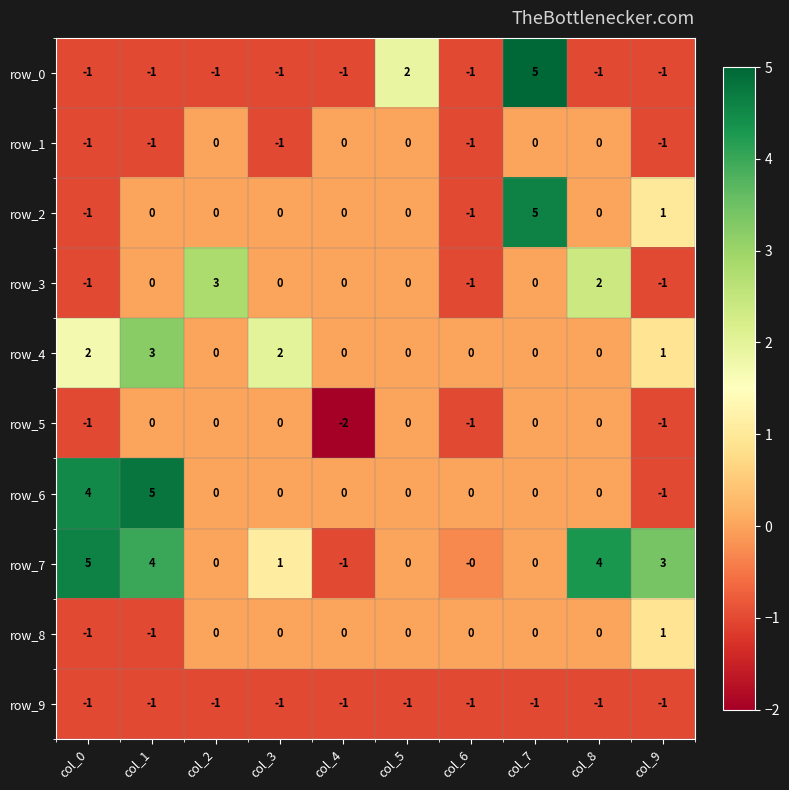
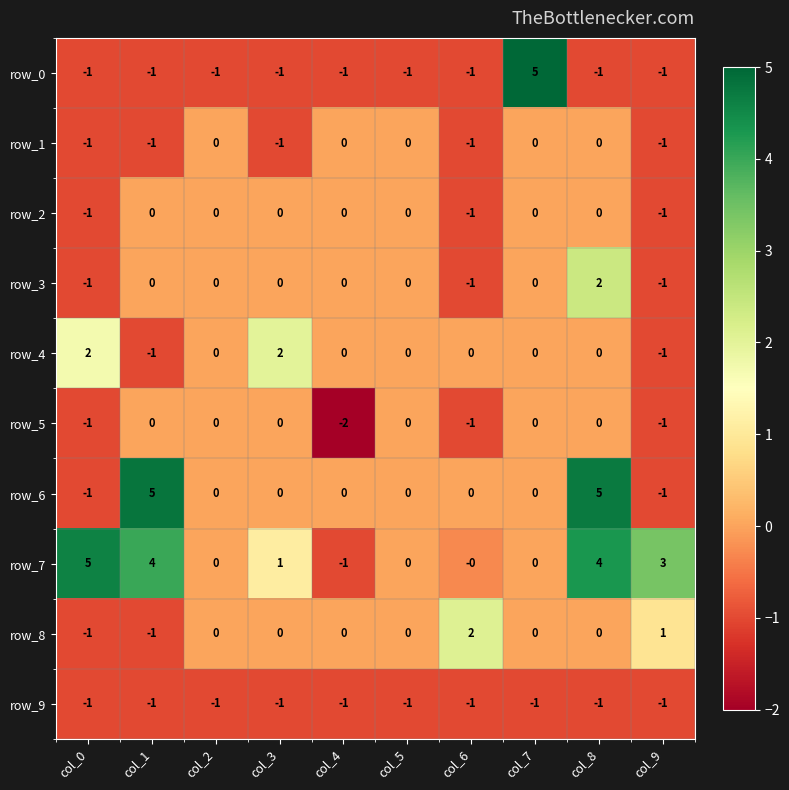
  {
    "row_0": {
      "col_0": -1,
      "col_1": -1,
      "col_2": -1,
      "col_3": -1,
      "col_4": -1,
-     "col_5": 2,
+     "col_5": -1,
      "col_6": -1,
      "col_7": 5,
      "col_8": -1,
      "col_9": -1
    },
    "row_1": {
      "col_0": -1,
      "col_1": -1,
      "col_2": 0,
      "col_3": -1,
      "col_4": 0,
      "col_5": 0,
      "col_6": -1,
      "col_7": 0,
      "col_8": 0,
      "col_9": -1
    },
    "row_2": {
      "col_0": -1,
      "col_1": 0,
      "col_2": 0,
      "col_3": 0,
      "col_4": 0,
      "col_5": 0,
      "col_6": -1,
-     "col_7": 5,
+     "col_7": 0,
      "col_8": 0,
-     "col_9": 1
+     "col_9": -1
    },
    "row_3": {
      "col_0": -1,
      "col_1": 0,
-     "col_2": 3,
+     "col_2": 0,
      "col_3": 0,
      "col_4": 0,
      "col_5": 0,
      "col_6": -1,
      "col_7": 0,
      "col_8": 2,
      "col_9": -1
    },
    "row_4": {
      "col_0": 2,
-     "col_1": 3,
+     "col_1": -1,
      "col_2": 0,
      "col_3": 2,
      "col_4": 0,
      "col_5": 0,
      "col_6": 0,
      "col_7": 0,
      "col_8": 0,
-     "col_9": 1
+     "col_9": -1
    },
    "row_5": {
      "col_0": -1,
      "col_1": 0,
      "col_2": 0,
      "col_3": 0,
      "col_4": -2,
      "col_5": 0,
      "col_6": -1,
      "col_7": 0,
      "col_8": 0,
      "col_9": -1
    },
    "row_6": {
-     "col_0": 4,
+     "col_0": -1,
      "col_1": 5,
      "col_2": 0,
      "col_3": 0,
      "col_4": 0,
      "col_5": 0,
      "col_6": 0,
      "col_7": 0,
-     "col_8": 0,
+     "col_8": 5,
      "col_9": -1
    },
    "row_7": {
      "col_0": 5,
      "col_1": 4,
      "col_2": 0,
      "col_3": 1,
      "col_4": -1,
      "col_5": 0,
      "col_6": -0,
      "col_7": 0,
      "col_8": 4,
      "col_9": 3
    },
    "row_8": {
      "col_0": -1,
      "col_1": -1,
      "col_2": 0,
      "col_3": 0,
      "col_4": 0,
      "col_5": 0,
-     "col_6": 0,
+     "col_6": 2,
      "col_7": 0,
      "col_8": 0,
      "col_9": 1
    },
    "row_9": {
      "col_0": -1,
      "col_1": -1,
      "col_2": -1,
      "col_3": -1,
      "col_4": -1,
      "col_5": -1,
      "col_6": -1,
      "col_7": -1,
      "col_8": -1,
      "col_9": -1
    }
  }
